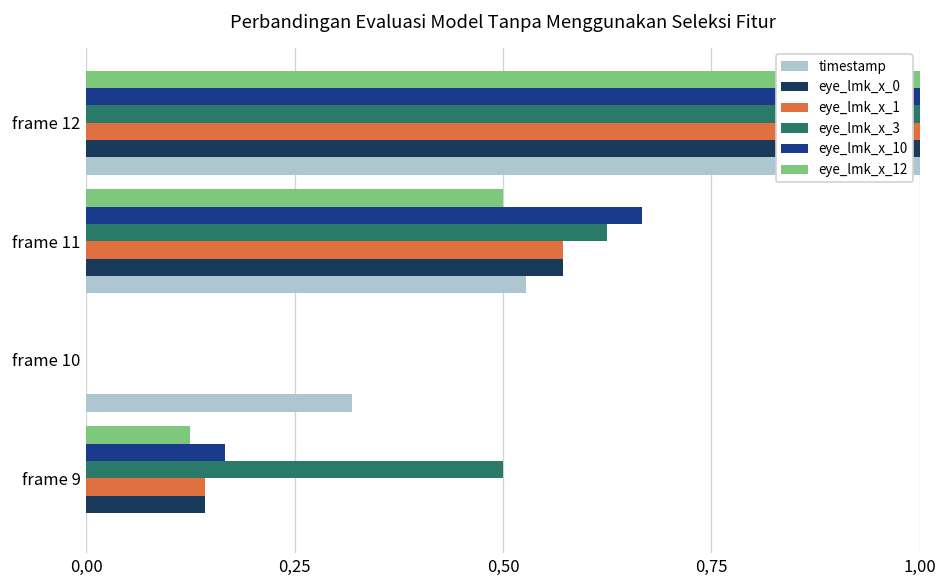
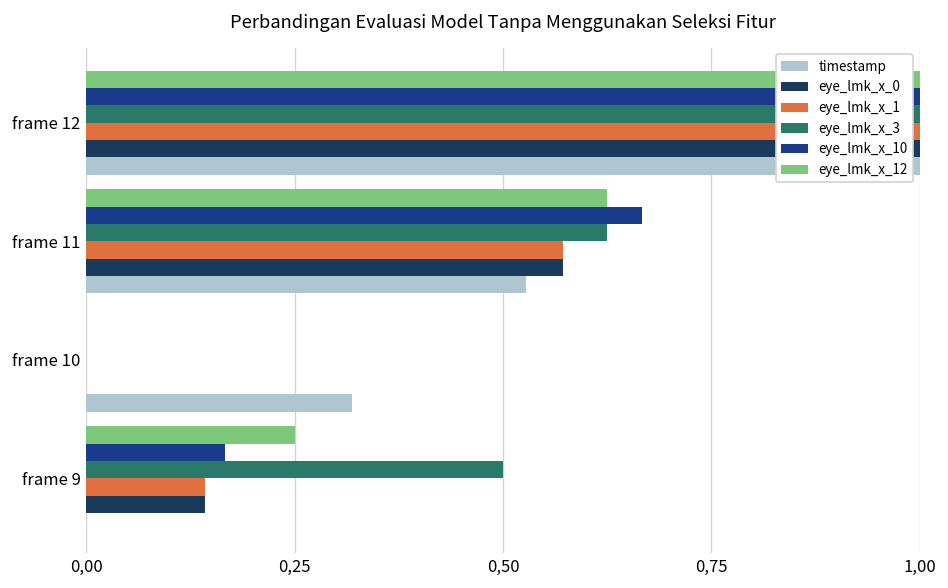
  {
    "timestamp": {
      "frame 12": 100,
      "frame 11": 53,
      "frame 10": 32,
      "frame 9": 0
    },
    "eye_lmk_x_1": {
      "frame 12": 100,
      "frame 11": 57,
      "frame 10": 0,
      "frame 9": 14
    },
    "eye_lmk_x_3": {
      "frame 12": 100,
      "frame 11": 62,
      "frame 10": 0,
      "frame 9": 50
    },
    "eye_lmk_x_12": {
      "frame 12": 100,
-     "frame 11": 50,
+     "frame 11": 63,
      "frame 10": 0,
-     "frame 9": 12
+     "frame 9": 25
    }
  }
